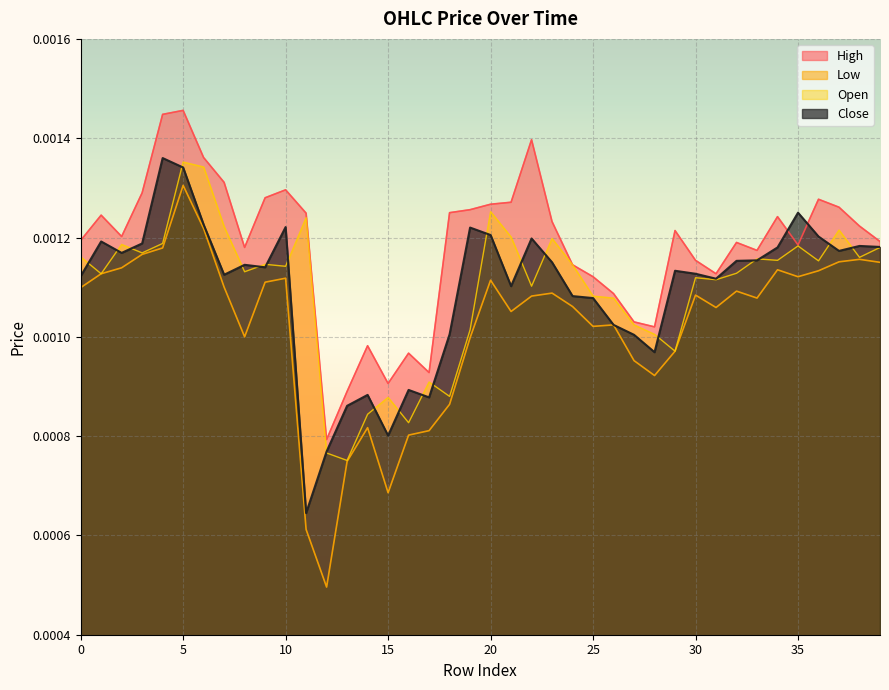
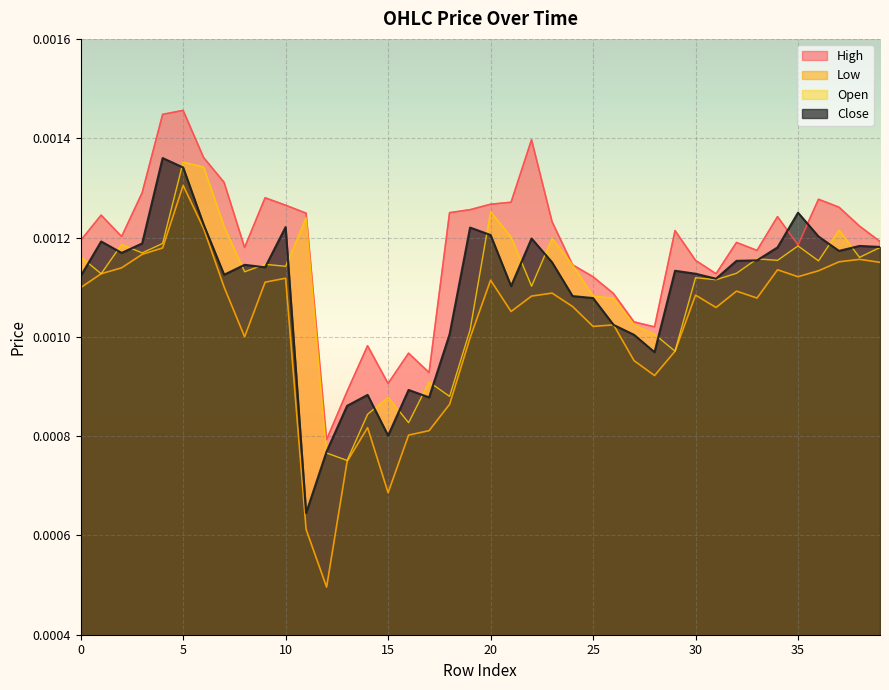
  {
    "High": {
      "0": 0.00119,
      "5": 0.00146,
-     "10": 0.00130,
+     "10": 0.00127,
      "15": 0.00091,
      "20": 0.00127,
      "25": 0.00112,
      "30": 0.00115
    },
    "Close": {
      "0": 0.00112,
      "5": 0.00134,
      "10": 0.00122,
      "15": 0.00080,
      "20": 0.00121,
      "30": 0.00113,
      "35": 0.00125
    }
  }
